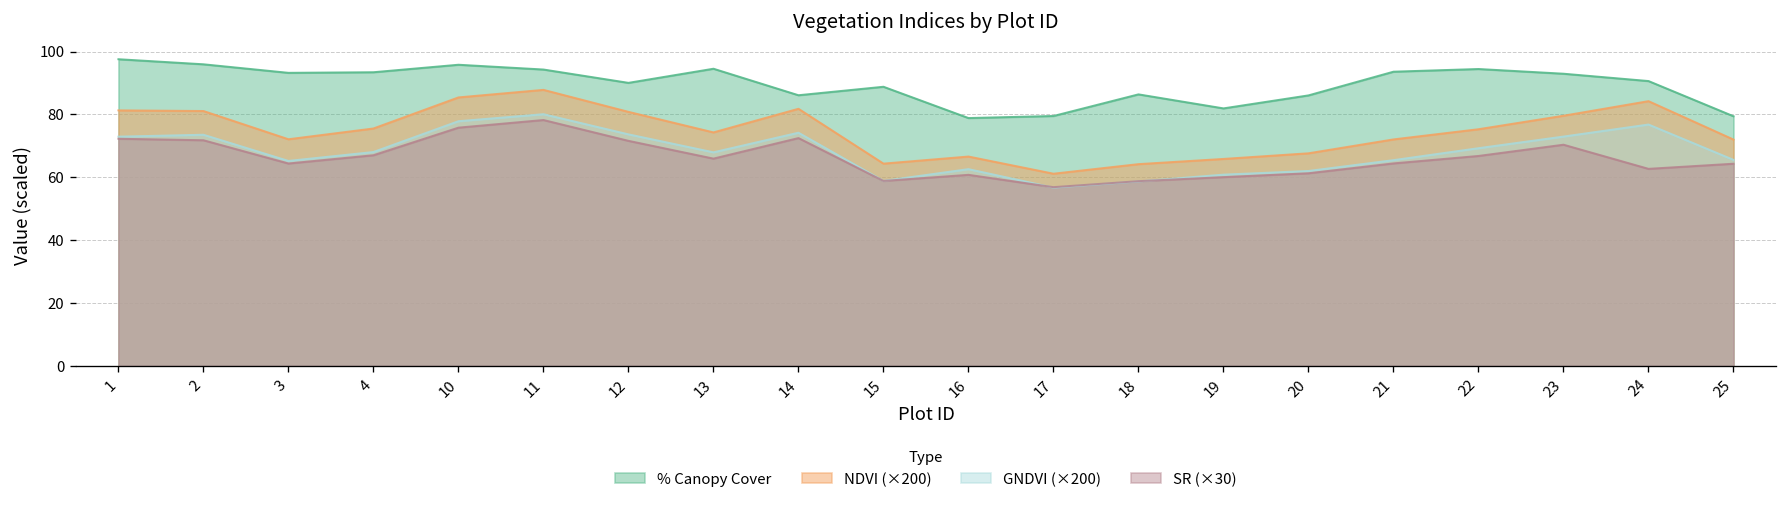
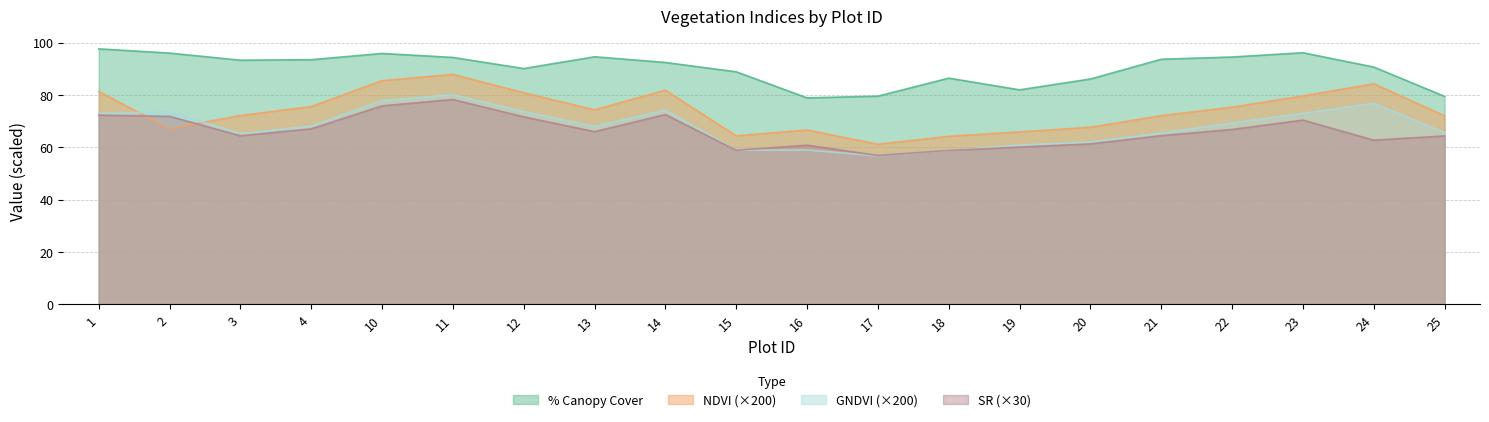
  {
    "% Canopy Cover": {
      "1": 98,
      "2": 96,
      "3": 93,
      "4": 93,
      "10": 96,
      "11": 94,
      "12": 90,
      "13": 95,
-     "14": 86,
+     "14": 92,
      "15": 89,
      "16": 79,
      "17": 80,
      "18": 86,
      "19": 82,
      "20": 86,
      "21": 94,
      "22": 94,
-     "23": 93,
+     "23": 96,
      "24": 91,
      "25": 79
    },
    "NDVI (×200)": {
      "1": 81,
-     "2": 81,
+     "2": 67,
      "3": 72,
      "4": 76,
      "10": 85,
      "11": 88,
      "12": 81,
      "13": 74,
      "14": 82,
      "15": 64,
      "16": 67,
      "17": 61,
      "18": 64,
      "19": 66,
      "20": 68,
      "21": 72,
      "22": 75,
      "23": 80,
      "24": 84,
      "25": 72
    },
    "GNDVI (×200)": {
      "2": 74,
      "4": 68,
      "10": 78,
      "11": 80,
      "12": 74,
      "13": 68,
      "14": 74,
-     "16": 63,
+     "16": 59,
      "21": 65,
      "22": 69,
      "23": 73,
      "24": 77,
      "25": 66
    },
    "SR (×30)": {
      "2": 72,
      "4": 67,
      "10": 76,
      "11": 78,
      "12": 72,
      "13": 66,
      "14": 72,
      "16": 61,
      "21": 64,
      "22": 67,
      "23": 70,
      "24": 63,
      "25": 64
    }
  }
